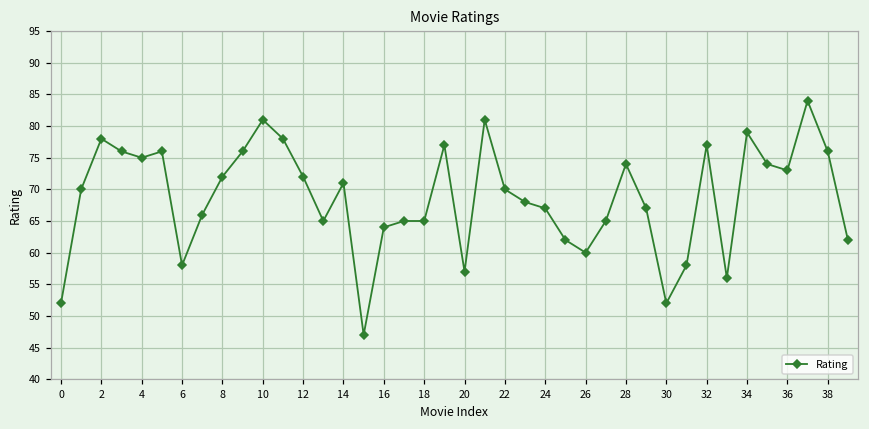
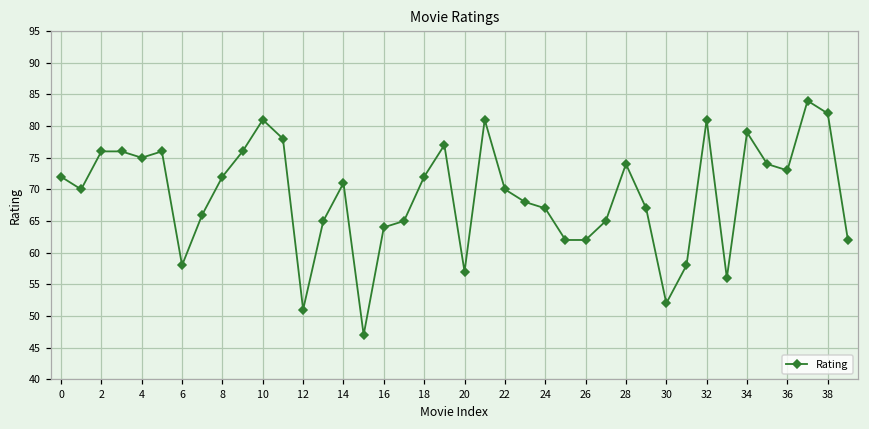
  {
-   "0": 52,
-   "2": 78,
+   "0": 72,
+   "2": 76,
    "4": 75,
    "6": 58,
    "8": 72,
    "10": 81,
-   "12": 72,
+   "12": 51,
    "14": 71,
    "16": 64,
-   "18": 65,
+   "18": 72,
    "20": 57,
    "22": 70,
    "24": 67,
-   "26": 60,
+   "26": 62,
    "28": 74,
    "30": 52,
-   "32": 77,
+   "32": 81,
    "34": 79,
    "36": 73,
-   "38": 76
+   "38": 82
  }
